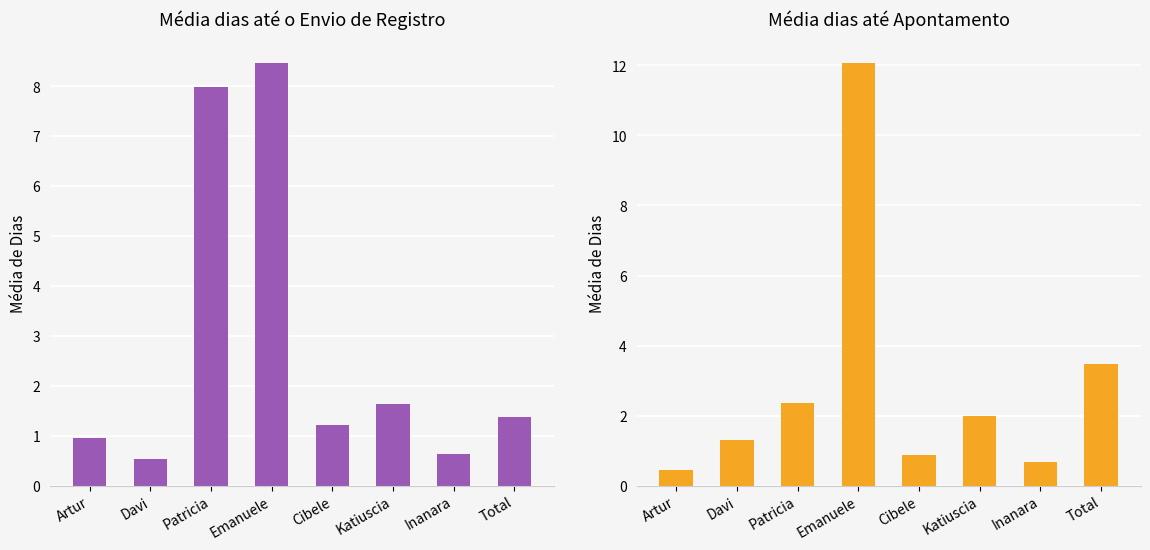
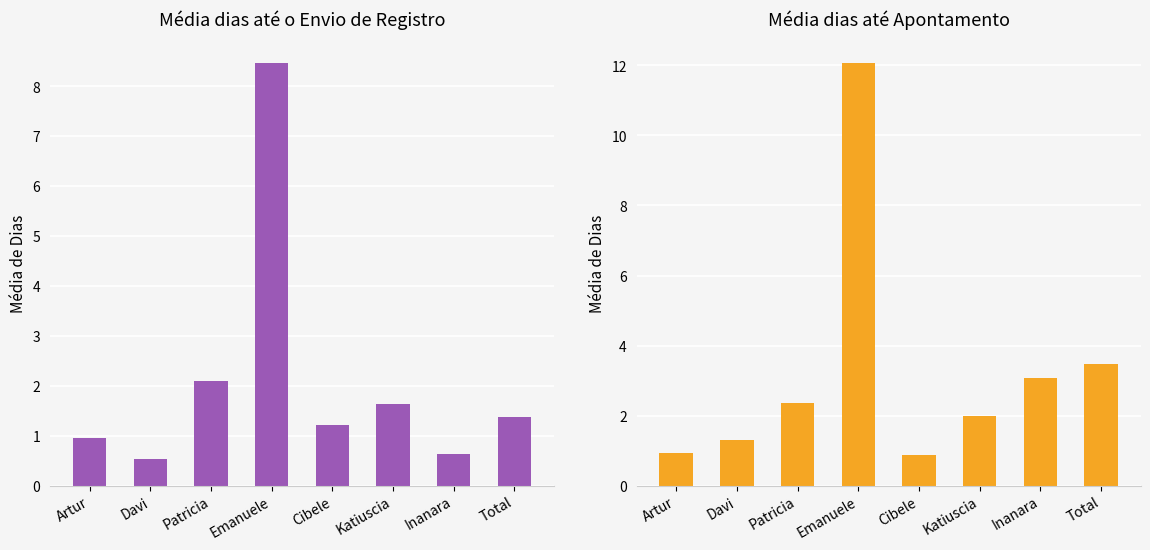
  {
    "Média dias até o Envio de Registro": {
      "Artur": 1.0,
      "Davi": 0.5,
-     "Patricia": 8.0,
+     "Patricia": 2.1,
      "Emanuele": 8.5,
      "Cibele": 1.2,
      "Katiuscia": 1.6,
      "Inanara": 0.6,
      "Total": 1.4
    },
    "Média dias até Apontamento": {
-     "Artur": 0.4,
+     "Artur": 0.9,
      "Davi": 1.3,
      "Patricia": 2.4,
      "Emanuele": 12.1,
      "Cibele": 0.9,
      "Katiuscia": 2.0,
-     "Inanara": 0.7,
+     "Inanara": 3.1,
      "Total": 3.5
    }
  }
